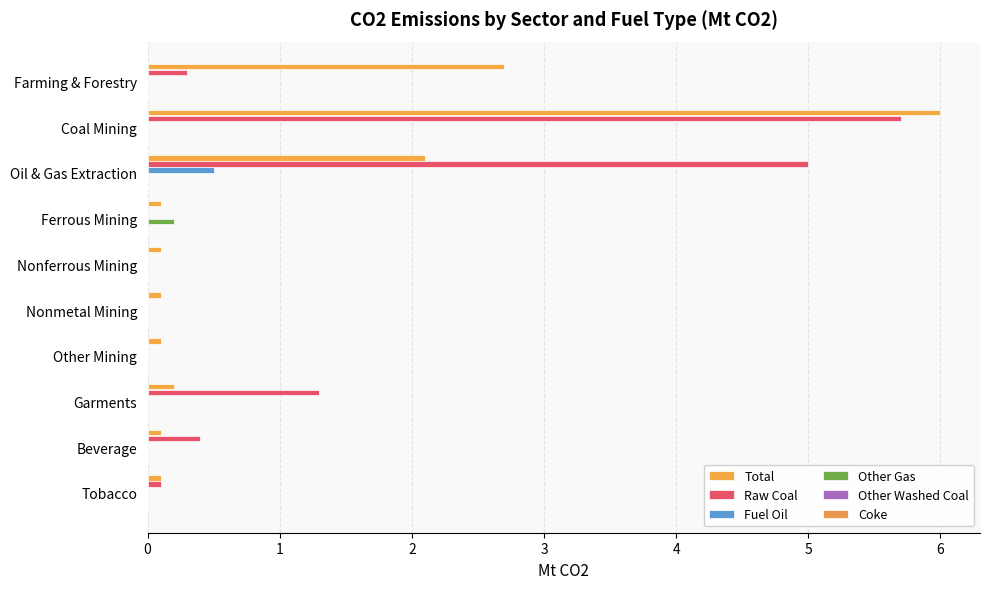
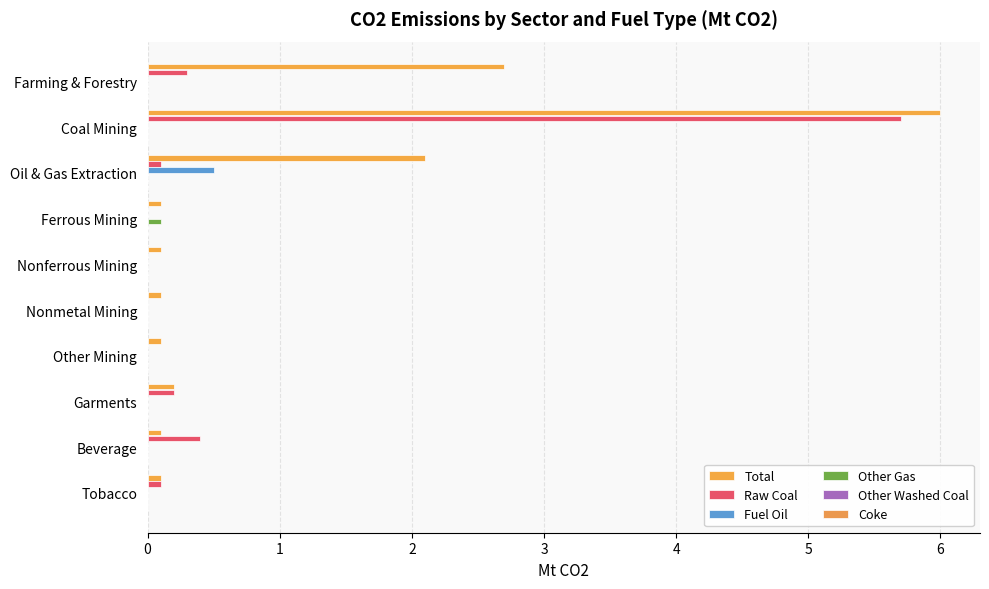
  {
    "Raw Coal": {
      "Farming & Forestry": 0.3,
      "Coal Mining": 5.7,
-     "Oil & Gas Extraction": 5.0,
+     "Oil & Gas Extraction": 0.1,
      "Ferrous Mining": 0.0,
      "Nonferrous Mining": 0.0,
      "Nonmetal Mining": 0.0,
      "Other Mining": 0.0,
-     "Garments": 1.3,
+     "Garments": 0.2,
      "Beverage": 0.4,
      "Tobacco": 0.1
    },
    "Fuel Oil": {
      "Farming & Forestry": 0.0,
      "Coal Mining": 0.0,
      "Oil & Gas Extraction": 0.5,
      "Ferrous Mining": 0.0,
      "Nonferrous Mining": 0.0,
      "Nonmetal Mining": 0.0,
      "Other Mining": 0.0,
      "Garments": 0.0,
      "Beverage": 0.0,
      "Tobacco": 0.0
    },
    "Other Gas": {
      "Farming & Forestry": 0.0,
      "Coal Mining": 0.0,
      "Oil & Gas Extraction": 0.0,
-     "Ferrous Mining": 0.2,
+     "Ferrous Mining": 0.1,
      "Nonferrous Mining": 0.0,
      "Nonmetal Mining": 0.0,
      "Other Mining": 0.0,
      "Garments": 0.0,
      "Beverage": 0.0,
      "Tobacco": 0.0
    },
    "Other Washed Coal": {
      "Farming & Forestry": 0.0,
      "Coal Mining": 0.0,
      "Oil & Gas Extraction": 0.0,
      "Ferrous Mining": 0.0,
      "Nonferrous Mining": 0.0,
      "Nonmetal Mining": 0.0,
      "Other Mining": 0.0,
      "Garments": 0.0,
      "Beverage": 0.0,
      "Tobacco": 0.0
    }
  }
